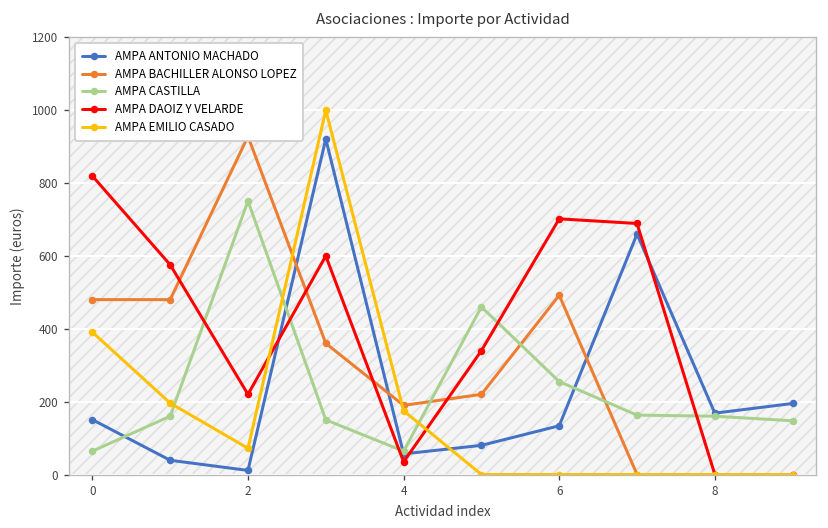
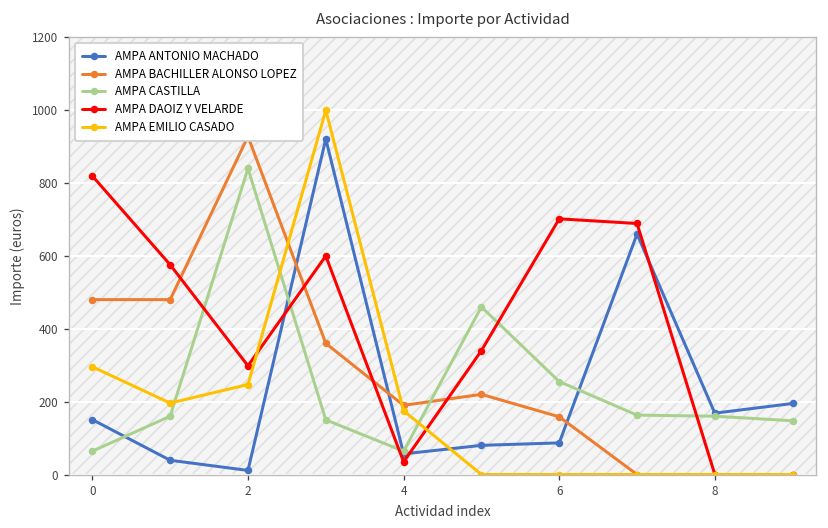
  {
    "AMPA ANTONIO MACHADO": {
      "0": 150,
      "2": 10,
-     "6": 130
+     "6": 90
    },
    "AMPA BACHILLER ALONSO LOPEZ": {
      "0": 480,
      "2": 930,
      "4": 190,
-     "6": 490
+     "6": 160
    },
    "AMPA CASTILLA": {
      "0": 60,
-     "2": 750,
+     "2": 840,
      "6": 260
    },
    "AMPA DAOIZ Y VELARDE": {
      "0": 820,
-     "2": 220,
+     "2": 300,
      "4": 30,
      "6": 700
    },
    "AMPA EMILIO CASADO": {
-     "0": 390,
-     "2": 70,
+     "0": 300,
+     "2": 250,
      "4": 180,
      "6": 0
    }
  }
